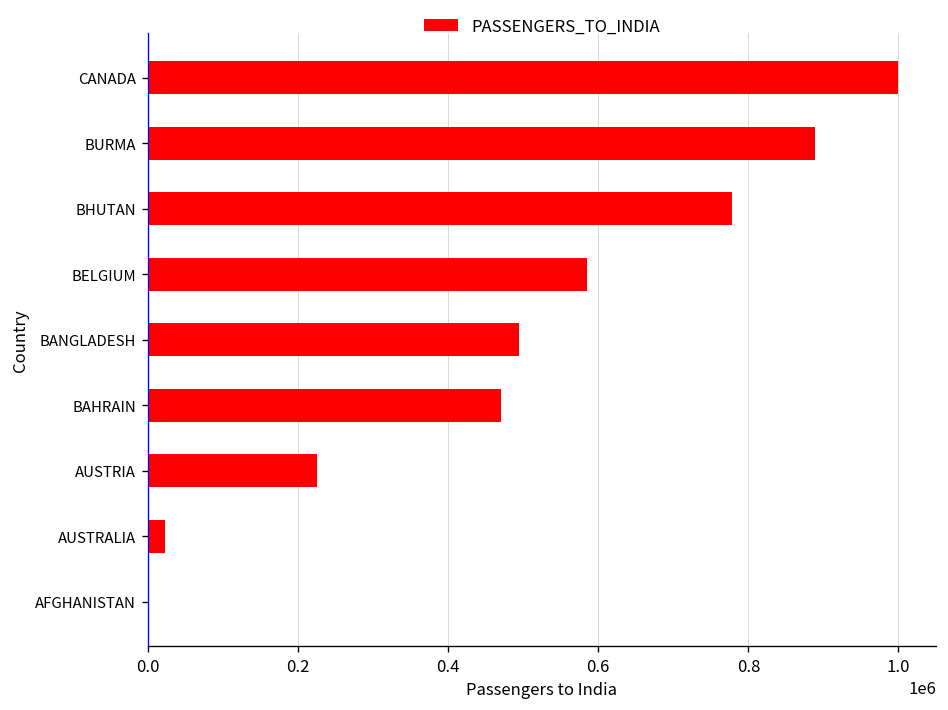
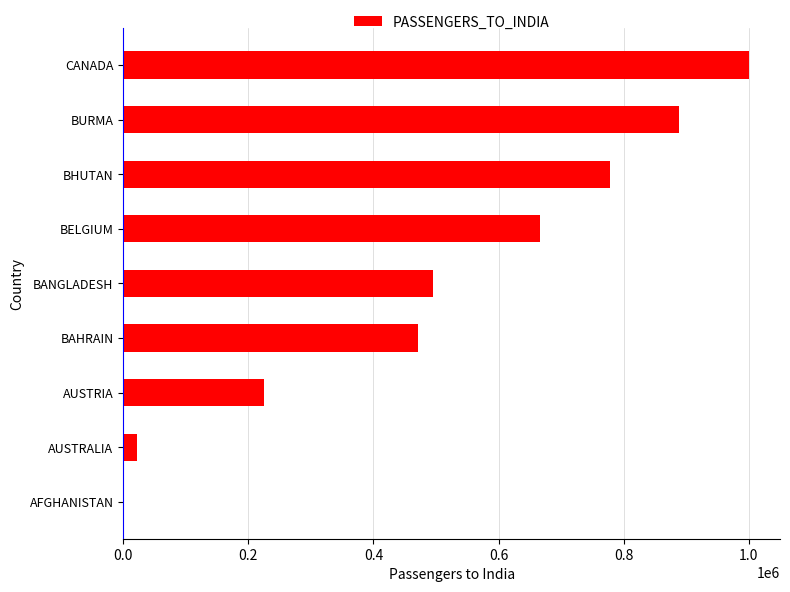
  {
    "CANADA": 1000000,
    "BURMA": 890000,
    "BHUTAN": 780000,
-   "BELGIUM": 580000,
+   "BELGIUM": 670000,
    "BANGLADESH": 490000,
    "BAHRAIN": 470000,
    "AUSTRIA": 230000,
    "AUSTRALIA": 20000
  }
